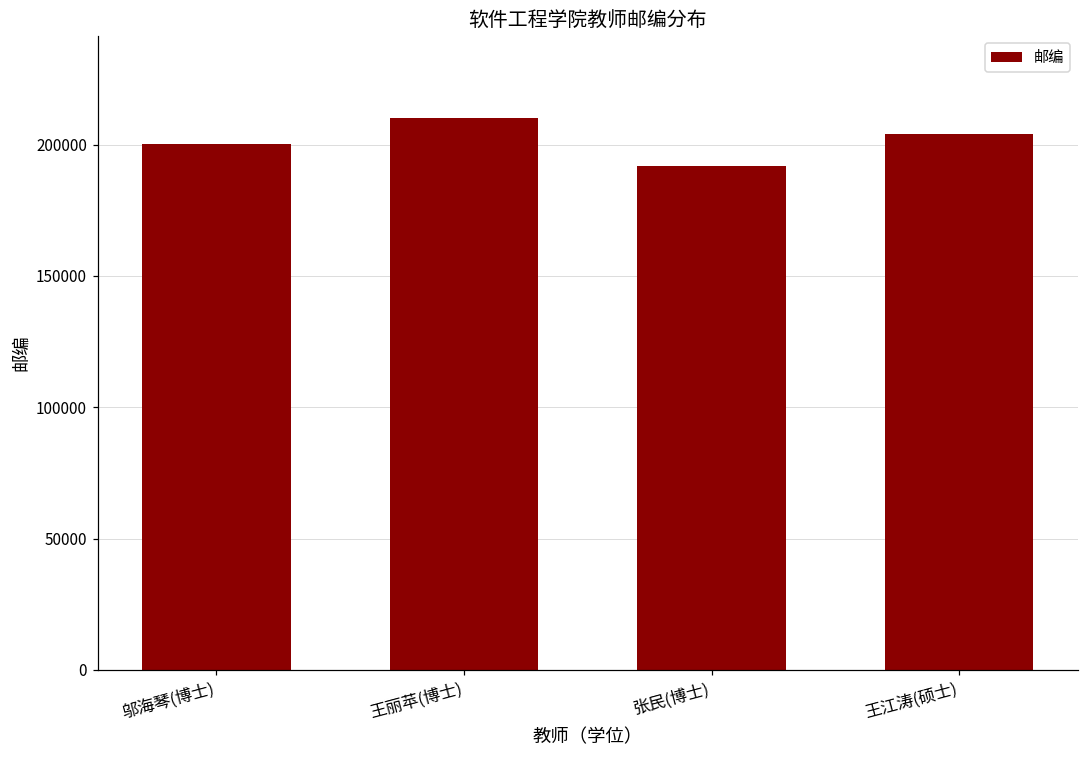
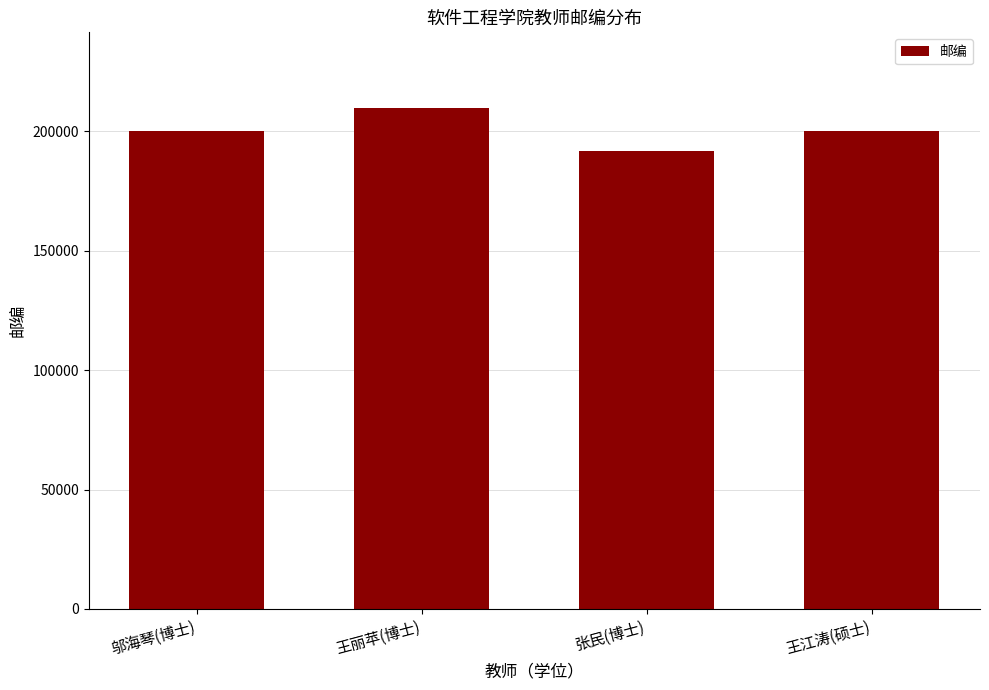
  {
    "邬海琴(博士)": 200000,
    "王丽苹(博士)": 210000,
    "张民(博士)": 192000,
-   "王江涛(硕士)": 204000
+   "王江涛(硕士)": 200000
  }
